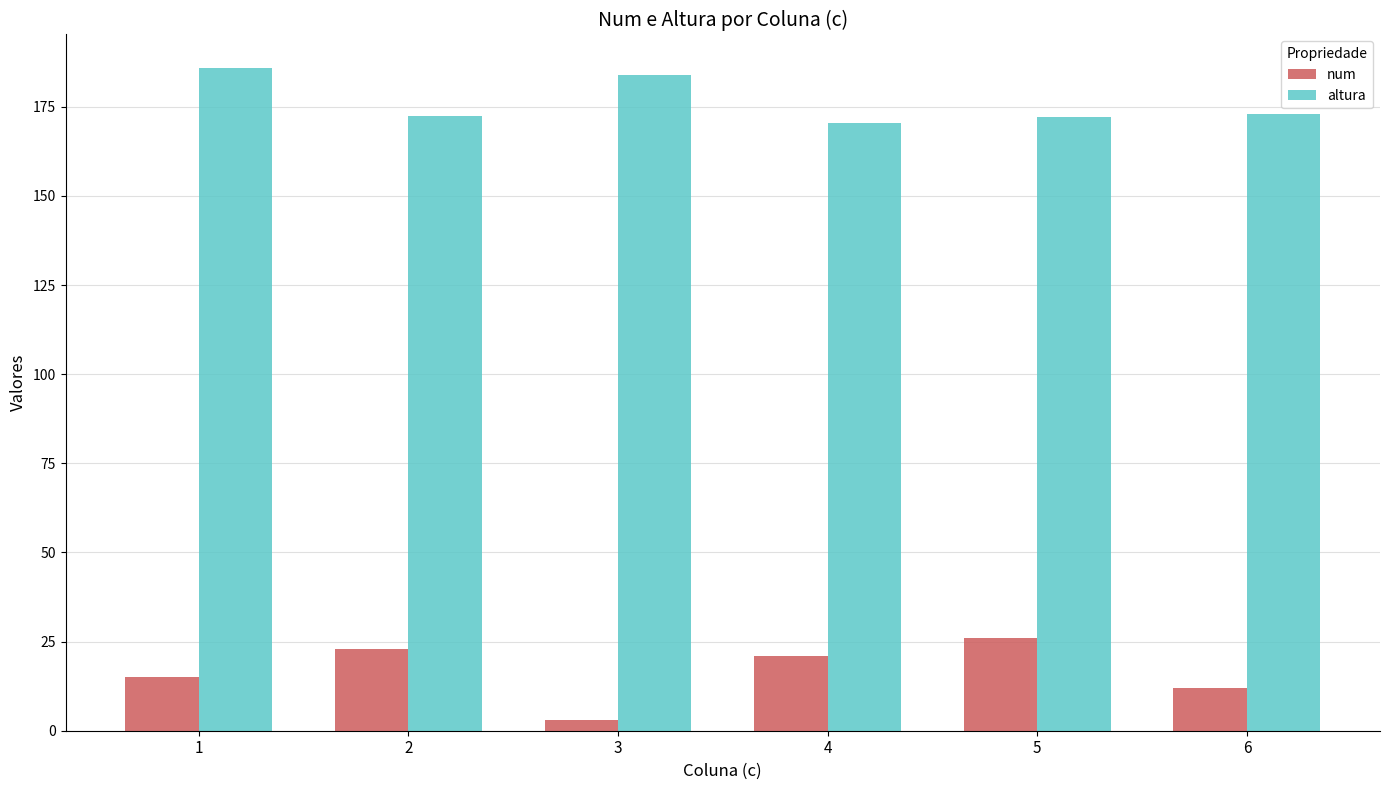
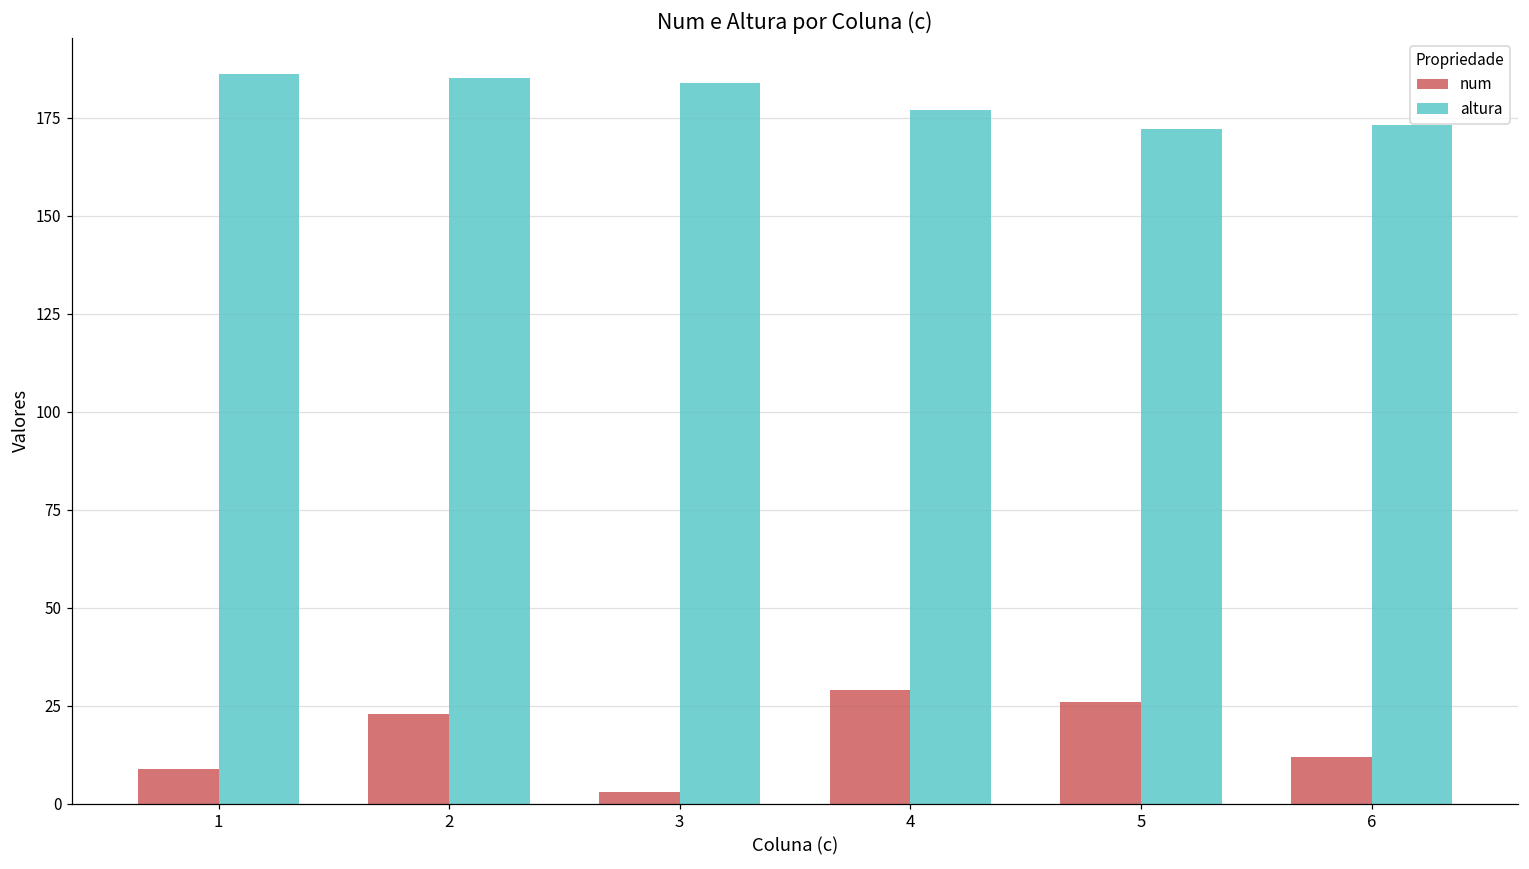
  {
    "num": {
-     "1": 15,
+     "1": 9,
      "2": 23,
      "3": 3,
-     "4": 21,
+     "4": 29,
      "5": 26,
      "6": 12
    },
    "altura": {
      "1": 186,
-     "2": 172,
+     "2": 185,
      "3": 184,
-     "4": 171,
+     "4": 177,
      "5": 172,
      "6": 173
    }
  }
